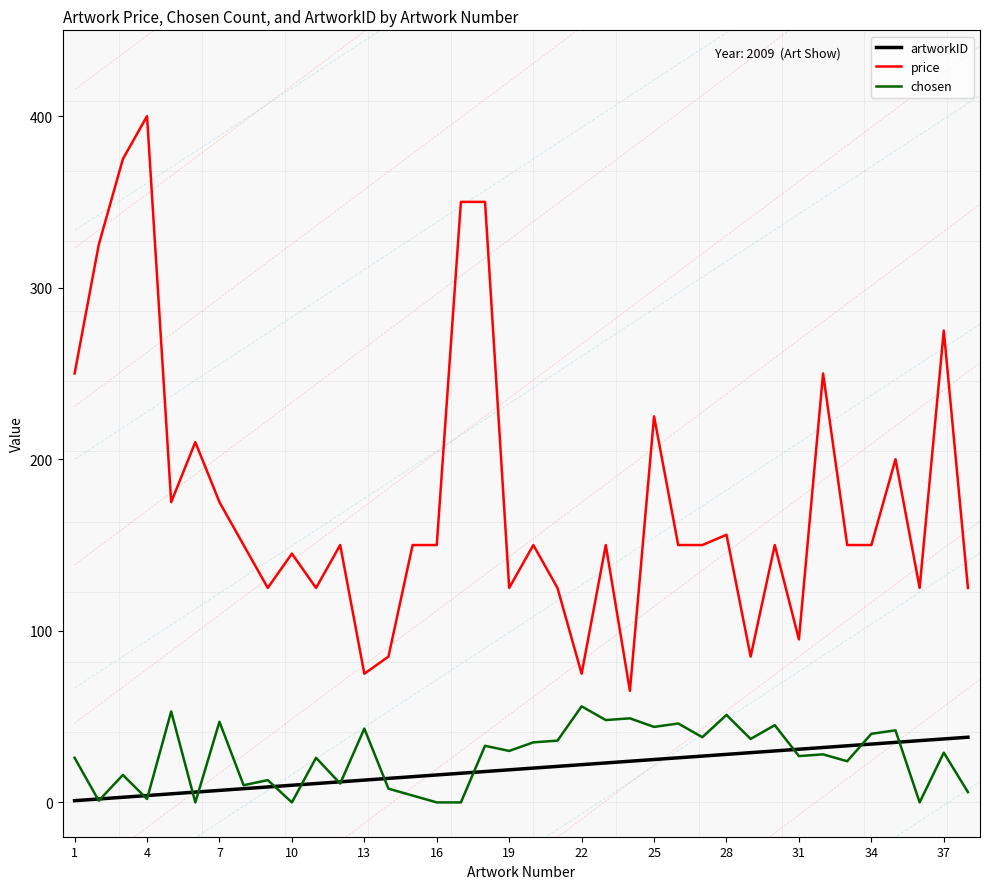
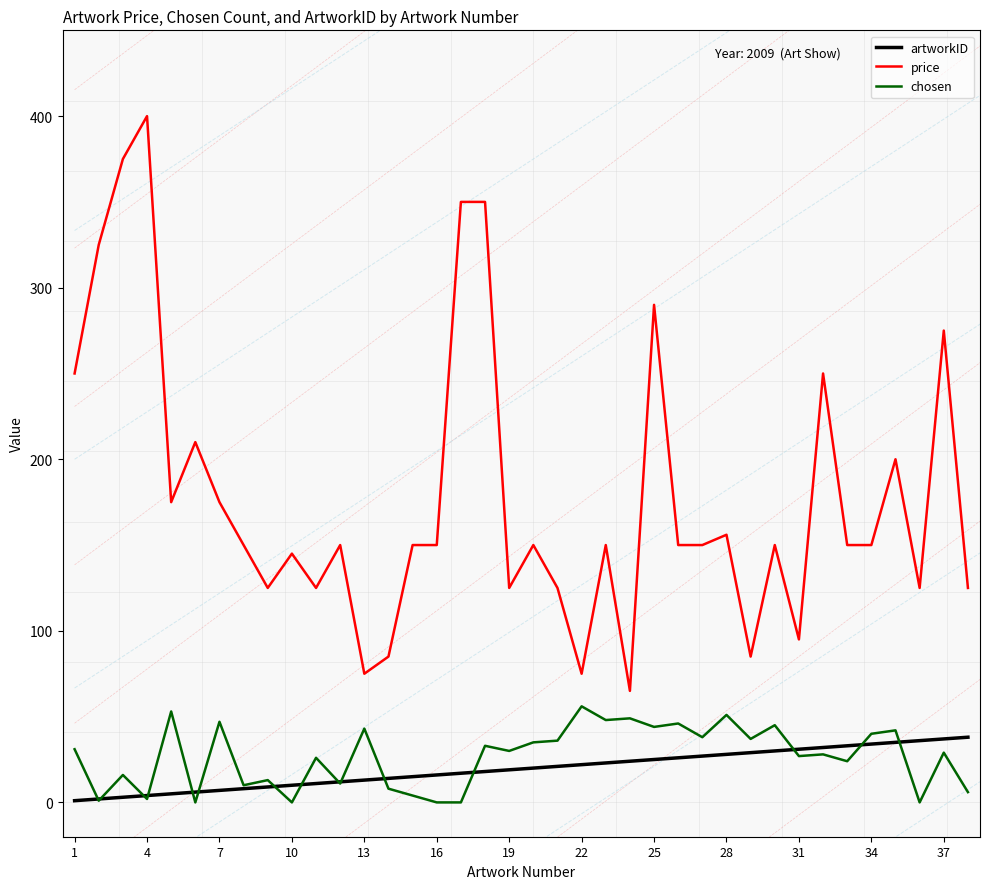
  {
    "artworkID": {
      "1": 1,
      "4": 4,
      "7": 7,
      "10": 10,
      "13": 13,
      "16": 16,
      "19": 19,
      "22": 22,
      "25": 25,
      "28": 28,
      "31": 31,
      "34": 34,
      "37": 37
    },
    "price": {
      "1": 250,
      "4": 400,
      "7": 175,
      "10": 145,
      "13": 75,
      "16": 150,
      "19": 125,
      "22": 75,
-     "25": 225,
+     "25": 290,
      "28": 156,
      "31": 95,
      "34": 150,
      "37": 275
    },
    "chosen": {
-     "1": 26,
+     "1": 31,
      "4": 2,
      "7": 47,
      "10": 0,
      "13": 43,
      "16": 0,
      "19": 30,
      "22": 56,
      "25": 44,
      "28": 51,
      "31": 27,
      "34": 40,
      "37": 29
    }
  }
